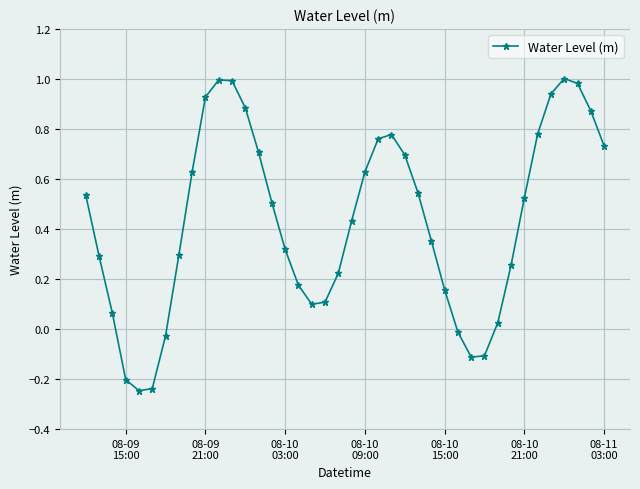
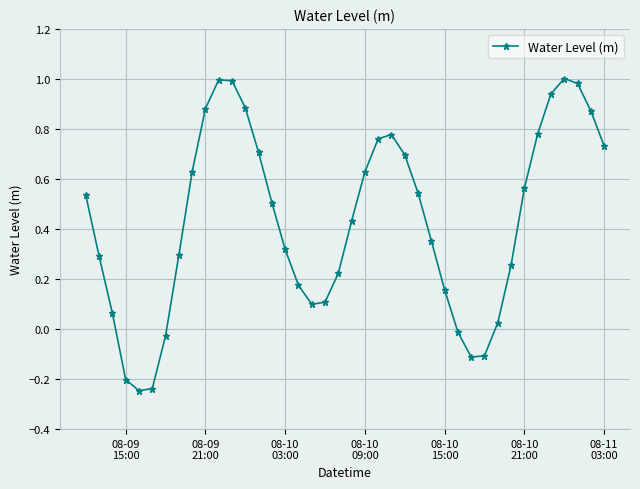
  {
    "08-09 15:00": -0.20,
-   "08-09 21:00": 0.93,
+   "08-09 21:00": 0.88,
    "08-10 03:00": 0.32,
    "08-10 09:00": 0.63,
    "08-10 15:00": 0.16,
-   "08-10 21:00": 0.52,
+   "08-10 21:00": 0.56,
    "08-11 03:00": 0.73
  }
